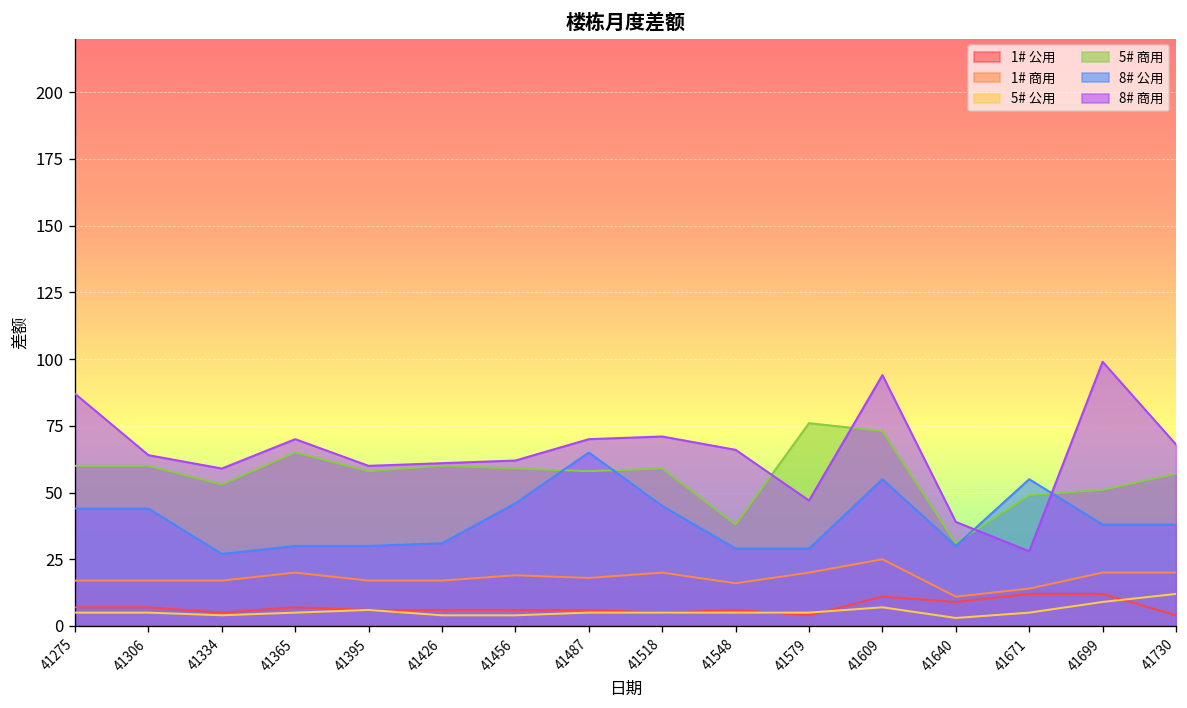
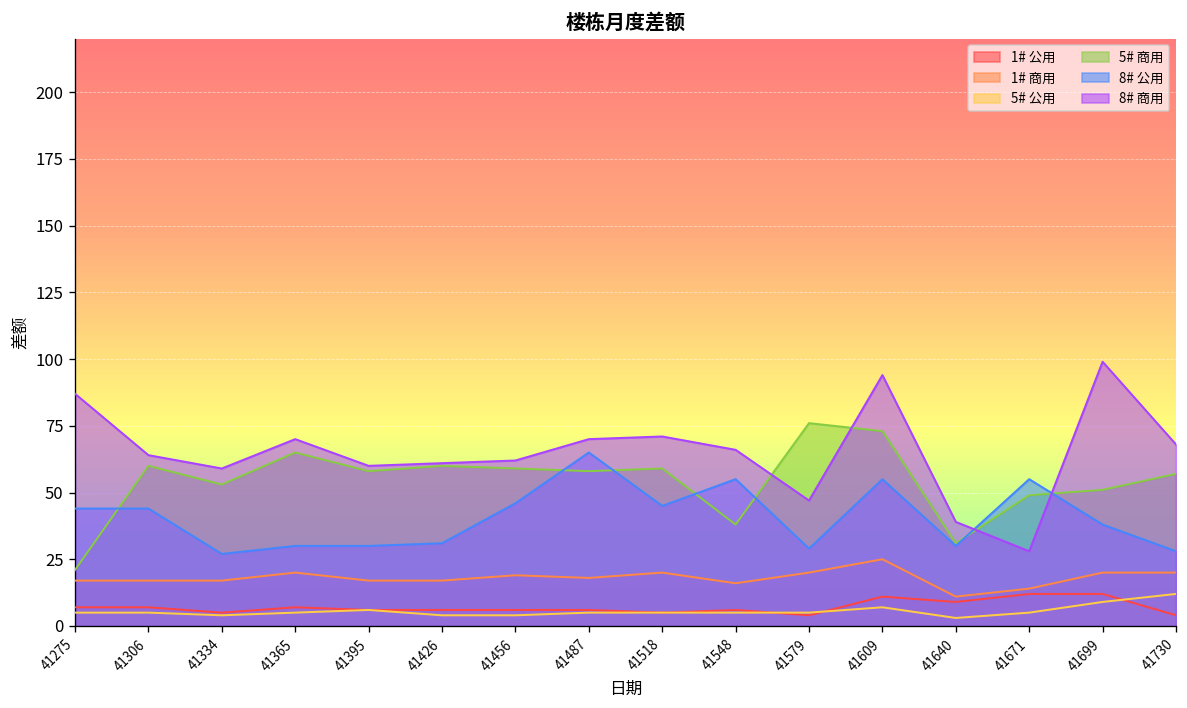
  {
    "5# 商用": {
-     "41275": 60,
+     "41275": 21,
      "41306": 60,
      "41334": 53,
      "41365": 65,
      "41395": 58,
      "41456": 59,
      "41487": 58,
      "41518": 59,
      "41548": 38,
      "41579": 76,
      "41609": 73,
      "41671": 49,
      "41699": 51,
      "41730": 57
    },
    "8# 公用": {
      "41275": 44,
      "41306": 44,
      "41334": 27,
      "41365": 30,
      "41395": 30,
      "41426": 31,
      "41456": 46,
      "41487": 65,
      "41518": 45,
-     "41548": 29,
+     "41548": 55,
      "41579": 29,
      "41609": 55,
      "41671": 55,
      "41699": 38,
-     "41730": 38
+     "41730": 28
    },
    "8# 商用": {
      "41275": 87,
      "41306": 64,
      "41334": 59,
      "41365": 70,
      "41395": 60,
      "41456": 62,
      "41487": 70,
      "41518": 71,
      "41548": 66,
      "41579": 47,
      "41609": 94,
      "41640": 39,
      "41671": 28,
      "41699": 99,
      "41730": 68
    }
  }
